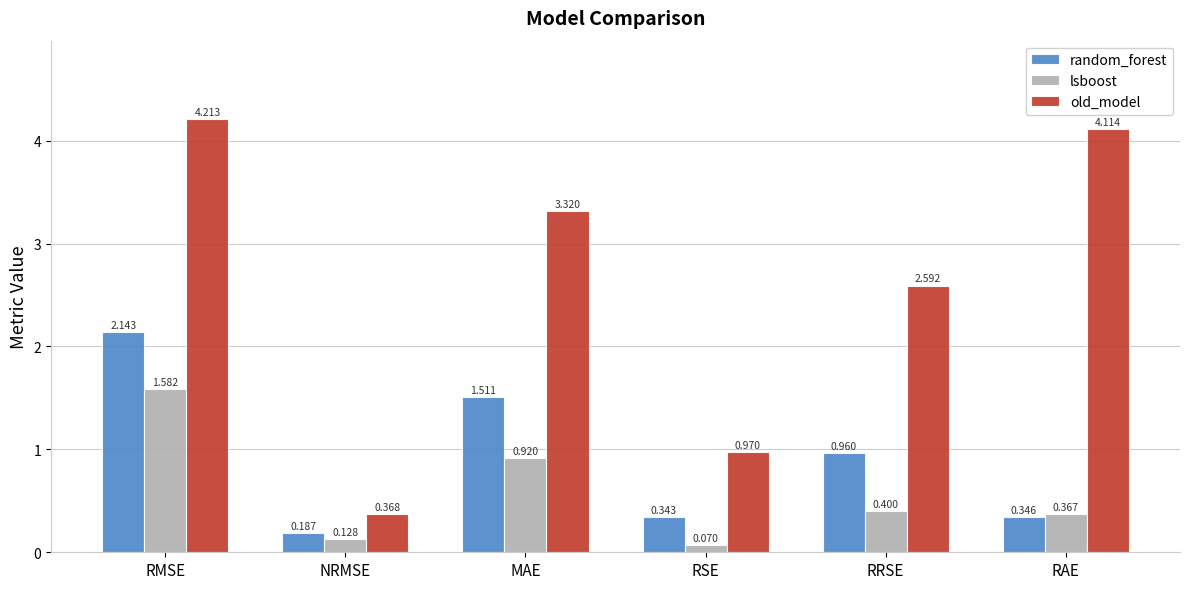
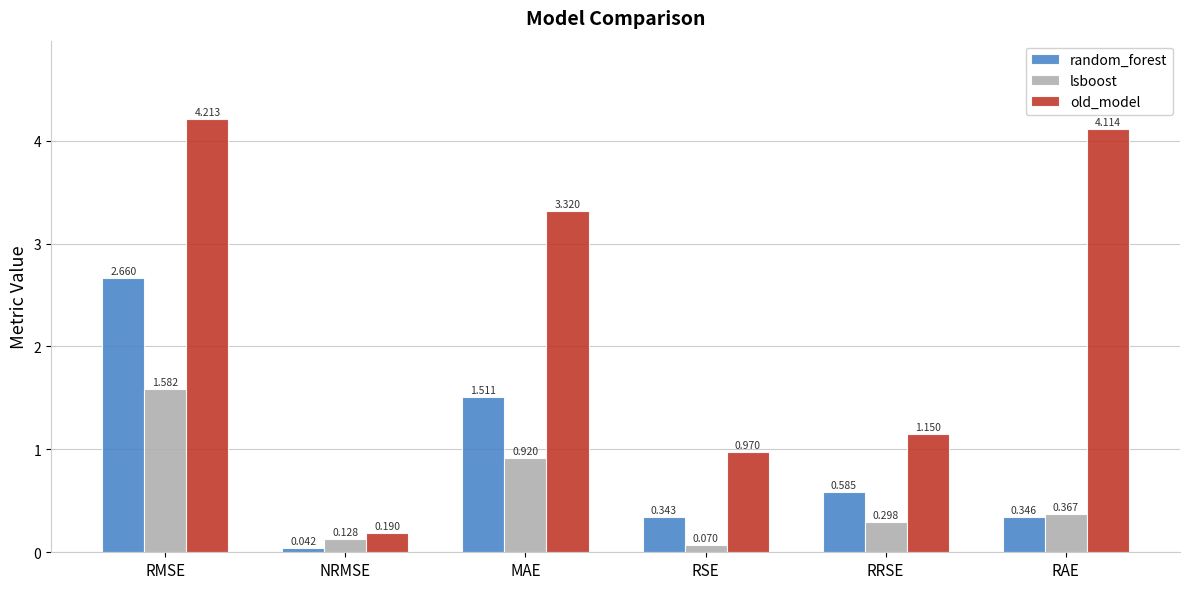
  {
    "random_forest": {
-     "RMSE": 2.143,
-     "NRMSE": 0.187,
+     "RMSE": 2.660,
+     "NRMSE": 0.042,
      "MAE": 1.511,
      "RSE": 0.343,
-     "RRSE": 0.960,
+     "RRSE": 0.585,
      "RAE": 0.346
    },
    "lsboost": {
      "RMSE": 1.582,
      "NRMSE": 0.128,
      "MAE": 0.920,
      "RSE": 0.070,
-     "RRSE": 0.400,
+     "RRSE": 0.298,
      "RAE": 0.367
    },
    "old_model": {
      "RMSE": 4.213,
-     "NRMSE": 0.368,
+     "NRMSE": 0.190,
      "MAE": 3.320,
      "RSE": 0.970,
-     "RRSE": 2.592,
+     "RRSE": 1.150,
      "RAE": 4.114
    }
  }
